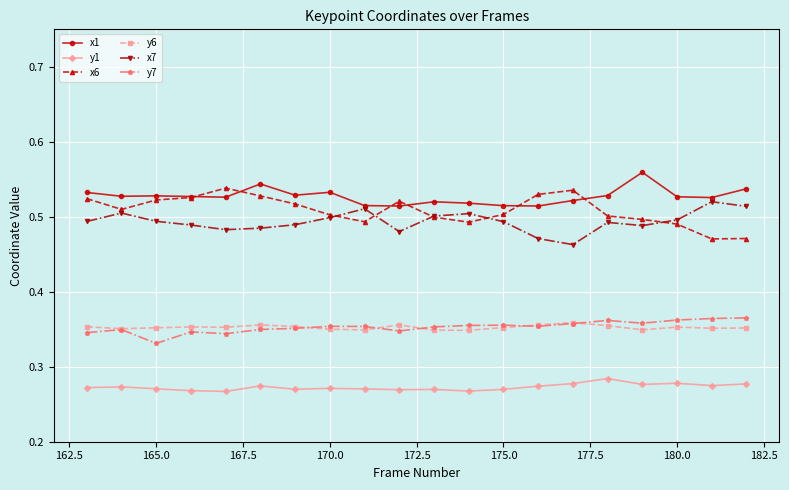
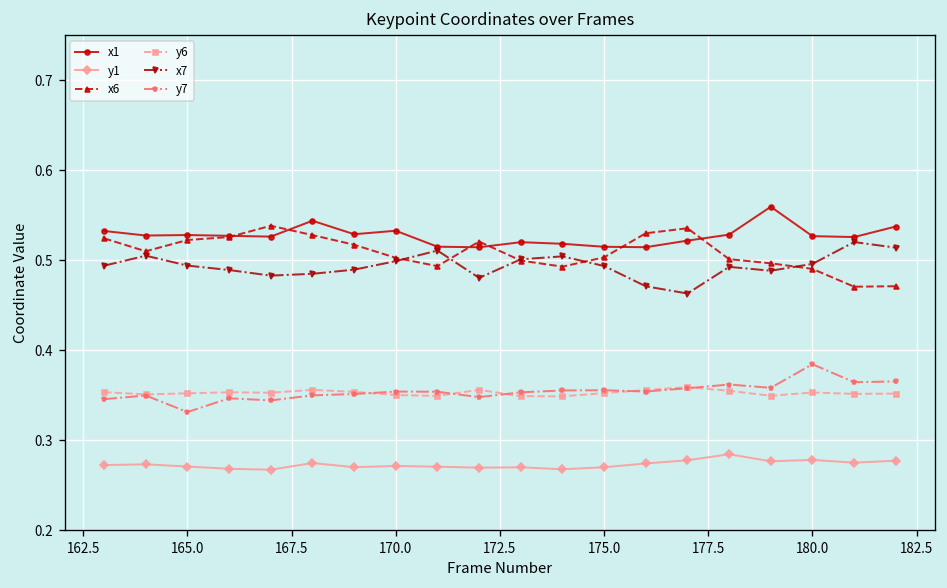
  {
    "y7": {
      "165.0": 0.33,
      "170.0": 0.35,
-     "180.0": 0.36
+     "180.0": 0.38
    }
  }
